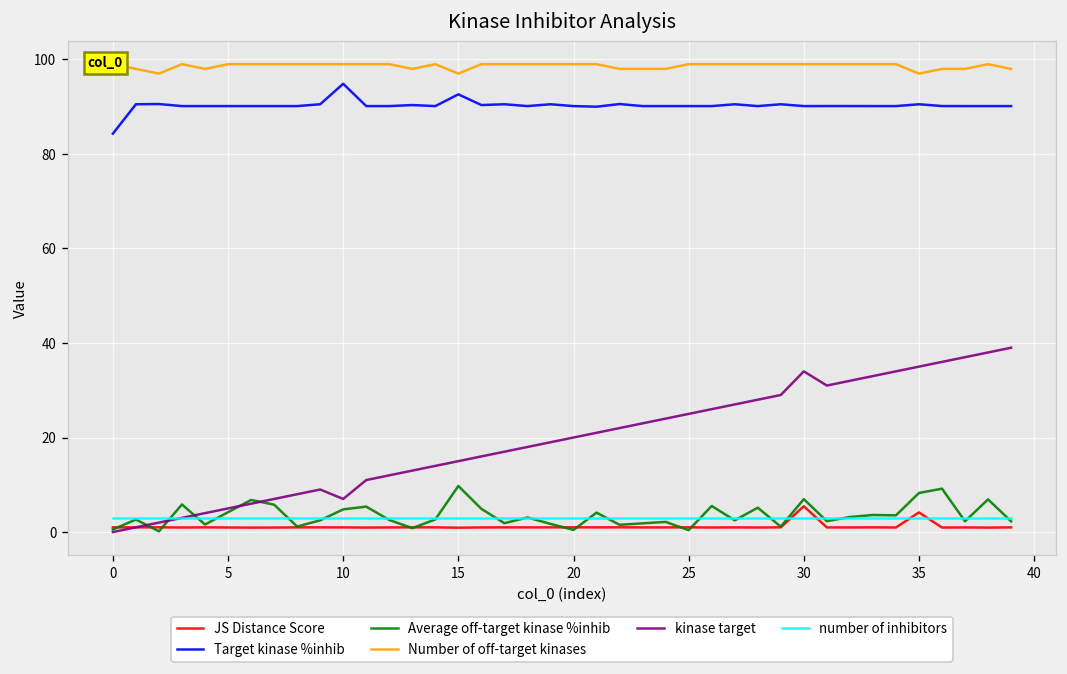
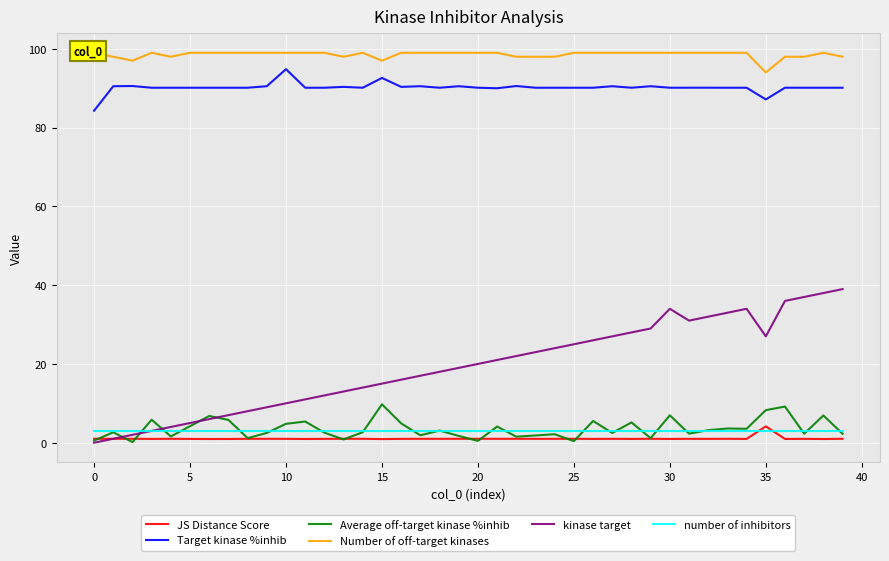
  {
    "JS Distance Score": {
      "5": 1,
      "10": 1,
      "15": 1,
-     "30": 5,
+     "30": 1,
      "35": 4
    },
    "Target kinase %inhib": {
      "0": 84,
      "5": 90,
      "10": 95,
      "15": 93,
      "20": 90,
      "25": 90,
      "30": 90,
-     "35": 91
+     "35": 87
    },
    "Average off-target kinase %inhib": {
      "5": 4,
      "10": 5,
      "15": 10,
      "30": 7,
      "35": 8
    },
    "Number of off-target kinases": {
      "5": 99,
      "10": 99,
      "15": 97,
      "20": 99,
      "25": 99,
      "30": 99,
-     "35": 97
+     "35": 94
    },
    "kinase target": {
      "5": 5,
-     "10": 7,
+     "10": 10,
      "15": 15,
      "20": 20,
      "25": 25,
      "30": 34,
-     "35": 35
+     "35": 27
    },
    "number of inhibitors": {
      "0": 3,
      "5": 3,
      "10": 3,
      "15": 3,
      "20": 3,
      "25": 3,
      "30": 3,
      "35": 3
    }
  }
